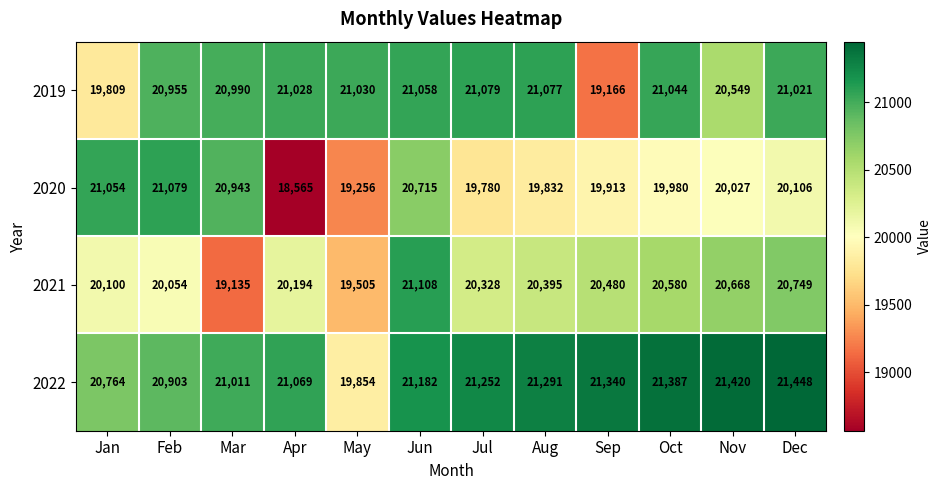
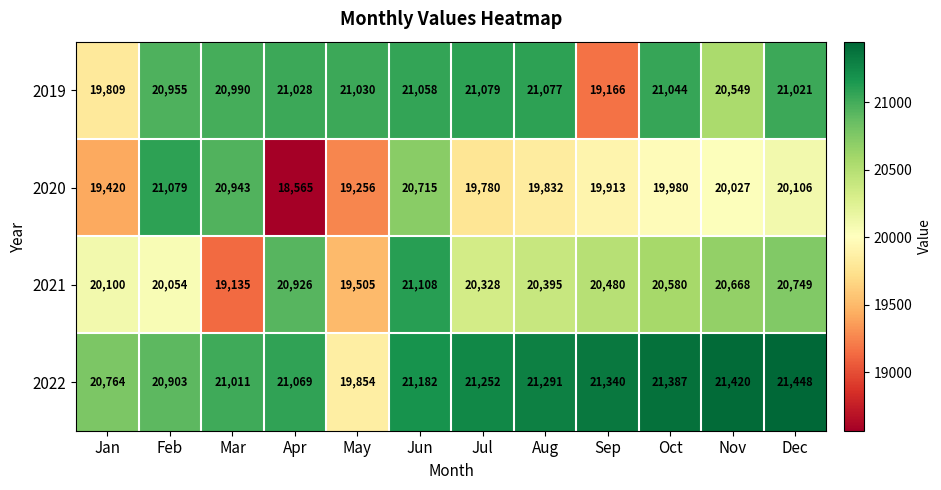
  {
    "2019": {
      "Jan": "19,809",
      "Feb": "20,955",
      "Mar": "20,990",
      "Apr": "21,028",
      "May": "21,030",
      "Jun": "21,058",
      "Jul": "21,079",
      "Aug": "21,077",
      "Sep": "19,166",
      "Oct": "21,044",
      "Nov": "20,549",
      "Dec": "21,021"
    },
    "2020": {
-     "Jan": "21,054",
+     "Jan": "19,420",
      "Feb": "21,079",
      "Mar": "20,943",
      "Apr": "18,565",
      "May": "19,256",
      "Jun": "20,715",
      "Jul": "19,780",
      "Aug": "19,832",
      "Sep": "19,913",
      "Oct": "19,980",
      "Nov": "20,027",
      "Dec": "20,106"
    },
    "2021": {
      "Jan": "20,100",
      "Feb": "20,054",
      "Mar": "19,135",
-     "Apr": "20,194",
+     "Apr": "20,926",
      "May": "19,505",
      "Jun": "21,108",
      "Jul": "20,328",
      "Aug": "20,395",
      "Sep": "20,480",
      "Oct": "20,580",
      "Nov": "20,668",
      "Dec": "20,749"
    },
    "2022": {
      "Jan": "20,764",
      "Feb": "20,903",
      "Mar": "21,011",
      "Apr": "21,069",
      "May": "19,854",
      "Jun": "21,182",
      "Jul": "21,252",
      "Aug": "21,291",
      "Sep": "21,340",
      "Oct": "21,387",
      "Nov": "21,420",
      "Dec": "21,448"
    }
  }
